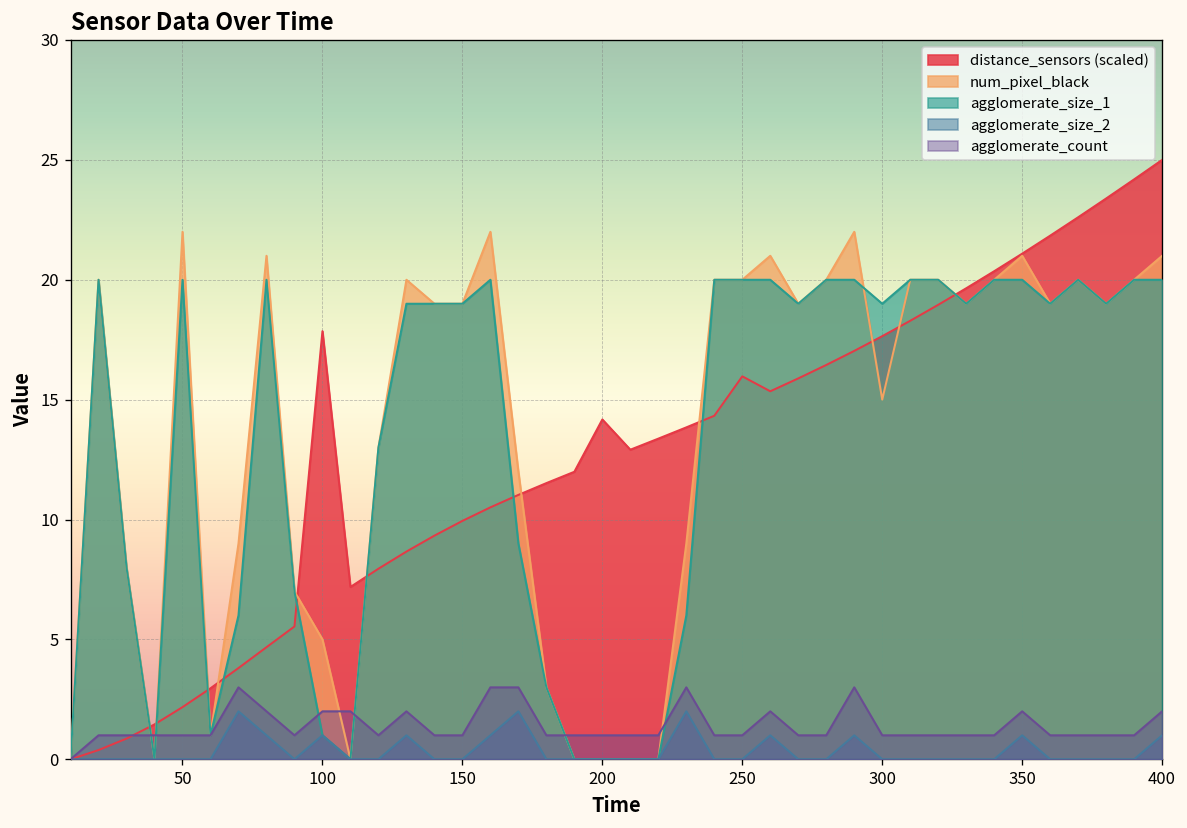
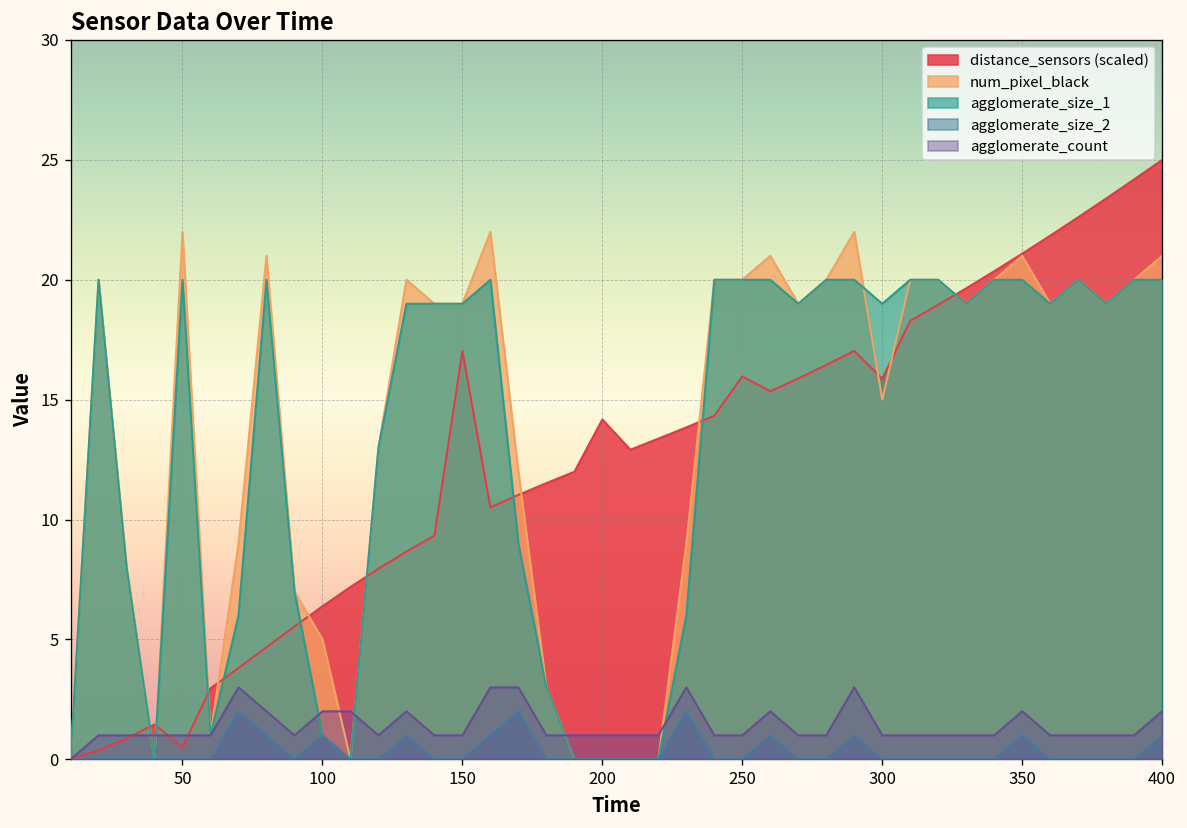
  {
    "distance_sensors (scaled)": {
-     "50": 2.2,
-     "100": 17.9,
-     "150": 9.9,
+     "50": 0.5,
+     "100": 6.4,
+     "150": 17.0,
      "200": 14.2,
      "250": 16.0,
-     "300": 17.6,
+     "300": 15.9,
      "400": 25.0
    },
    "num_pixel_black": {
      "50": 22.0,
      "100": 5.0,
      "300": 15.0,
      "400": 21.0
    }
  }
